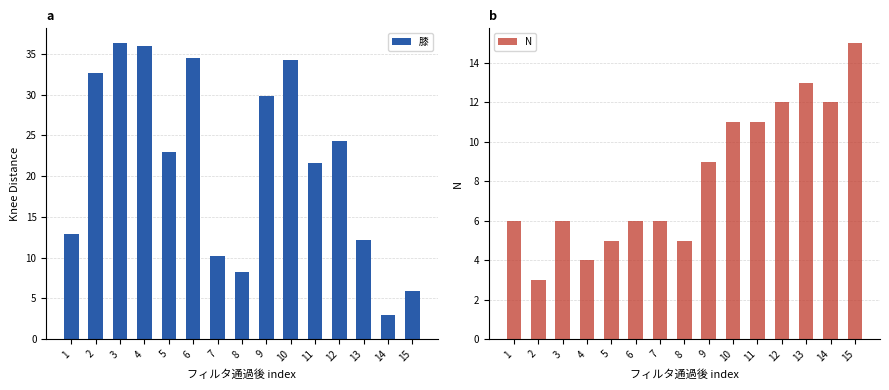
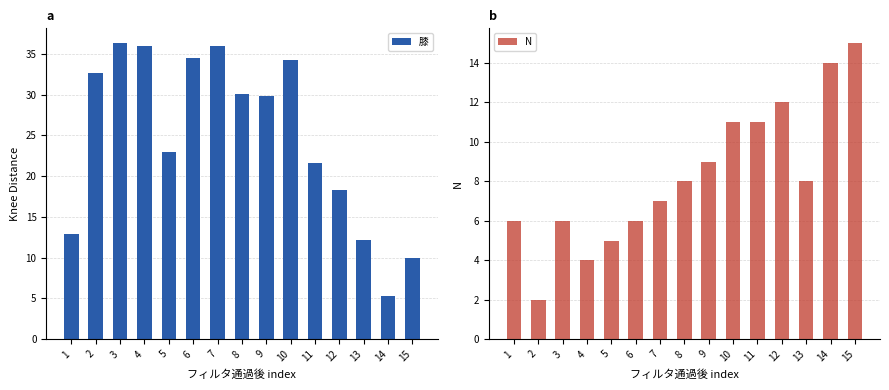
  {
    "a": {
      "1": 13,
      "2": 33,
      "3": 36,
      "4": 36,
      "5": 23,
      "6": 34,
-     "7": 10,
-     "8": 8,
+     "7": 36,
+     "8": 30,
      "9": 30,
      "10": 34,
      "11": 22,
-     "12": 24,
+     "12": 18,
      "13": 12,
-     "14": 3,
-     "15": 6
+     "14": 5,
+     "15": 10
    },
    "b": {
      "1": 6,
-     "2": 3,
+     "2": 2,
      "3": 6,
      "4": 4,
      "5": 5,
      "6": 6,
-     "7": 6,
-     "8": 5,
+     "7": 7,
+     "8": 8,
      "9": 9,
      "10": 11,
      "11": 11,
      "12": 12,
-     "13": 13,
-     "14": 12,
+     "13": 8,
+     "14": 14,
      "15": 15
    }
  }
